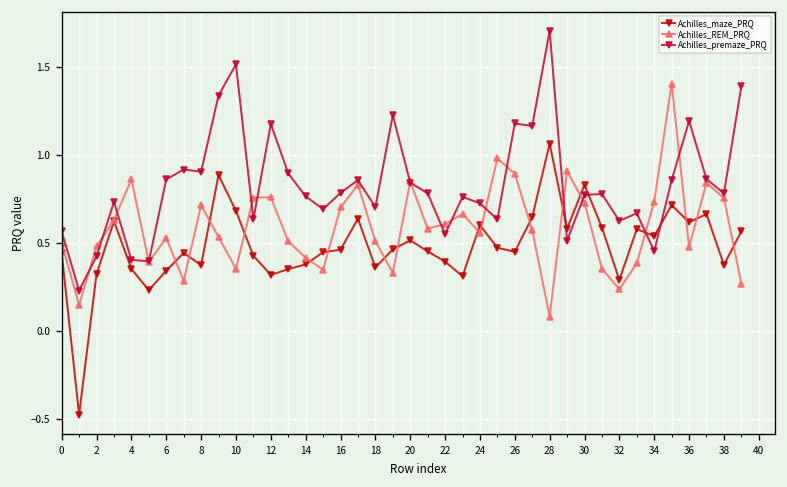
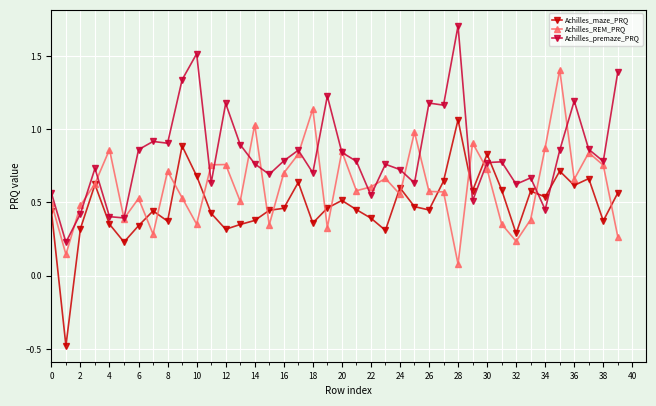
  {
    "Achilles_REM_PRQ": {
      "0": 0.50,
      "2": 0.48,
      "4": 0.86,
      "6": 0.53,
      "8": 0.71,
      "10": 0.35,
      "12": 0.76,
-     "14": 0.41,
+     "14": 1.03,
      "16": 0.70,
-     "18": 0.51,
+     "18": 1.14,
      "22": 0.61,
      "24": 0.56,
-     "26": 0.89,
+     "26": 0.58,
      "28": 0.08,
      "30": 0.73,
      "32": 0.23,
-     "34": 0.73,
-     "36": 0.48,
+     "34": 0.87,
+     "36": 0.66,
      "38": 0.75
    }
  }
